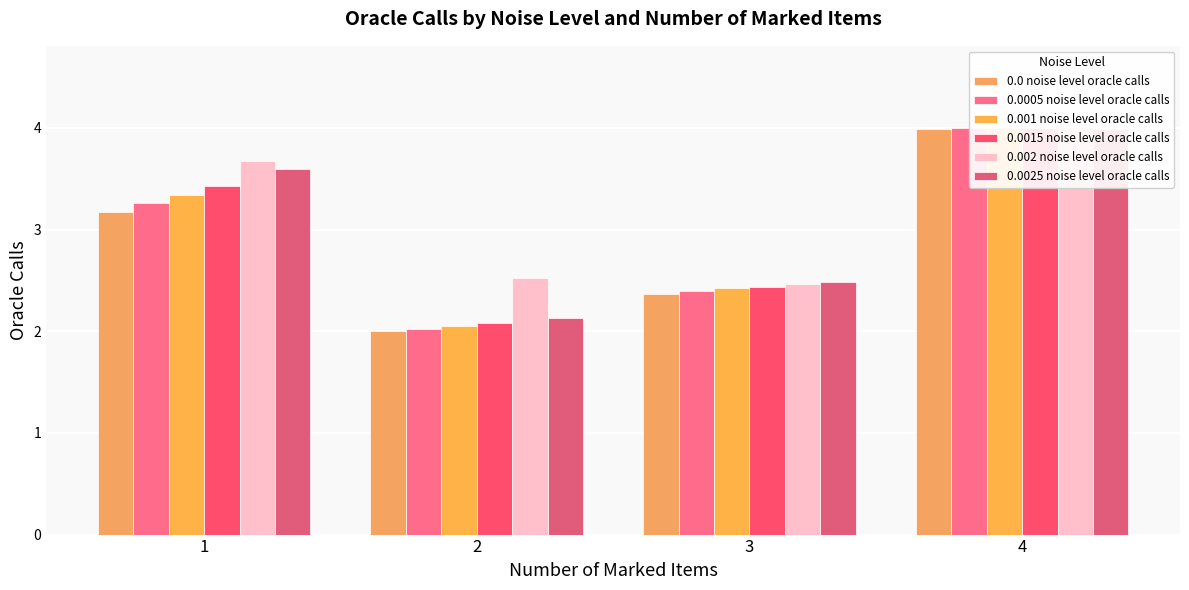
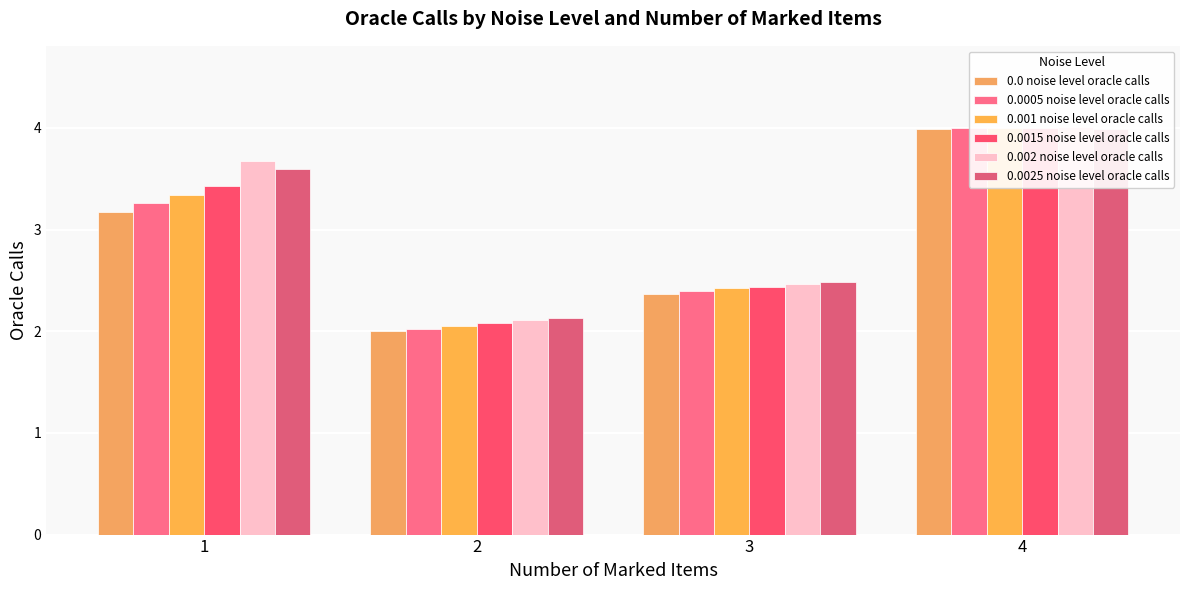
  {
    "0.002 noise level oracle calls": {
      "1": 3.68,
-     "2": 2.53,
+     "2": 2.11,
      "3": 2.47
    }
  }
